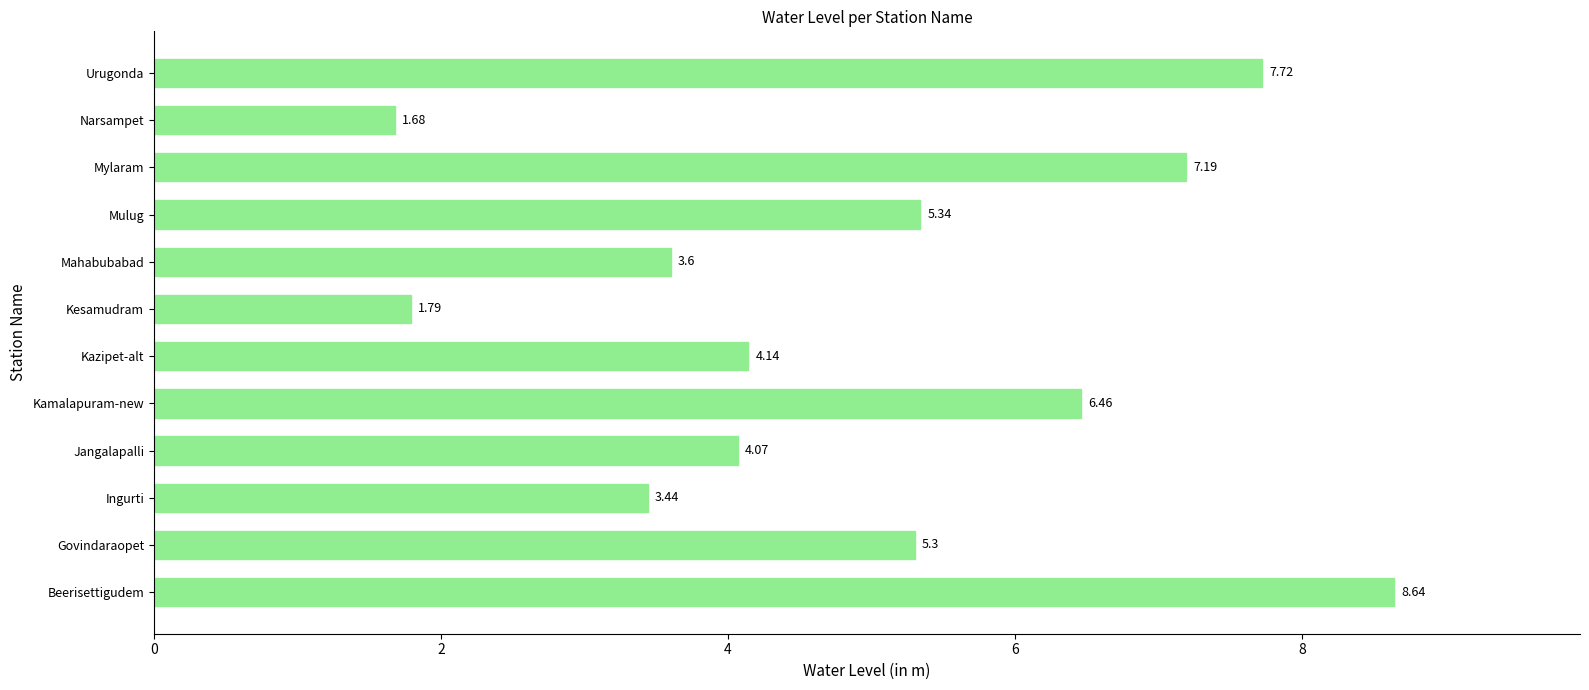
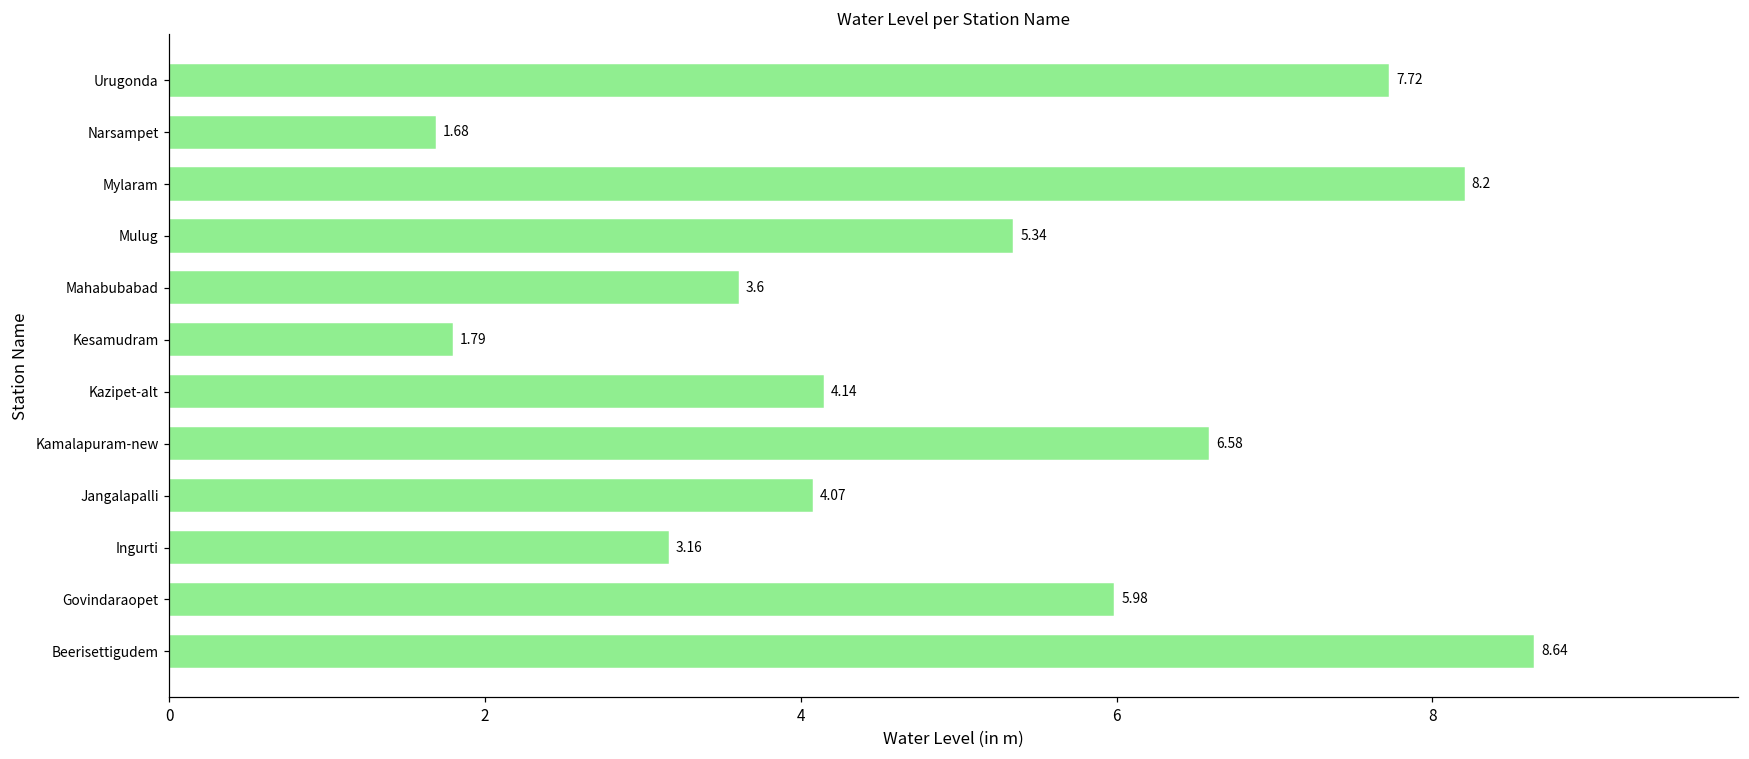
  {
    "Urugonda": 7.72,
    "Narsampet": 1.68,
-   "Mylaram": 7.19,
+   "Mylaram": 8.2,
    "Mulug": 5.34,
    "Mahabubabad": 3.6,
    "Kesamudram": 1.79,
    "Kazipet-alt": 4.14,
-   "Kamalapuram-new": 6.46,
+   "Kamalapuram-new": 6.58,
    "Jangalapalli": 4.07,
-   "Ingurti": 3.44,
-   "Govindaraopet": 5.3,
+   "Ingurti": 3.16,
+   "Govindaraopet": 5.98,
    "Beerisettigudem": 8.64
  }
